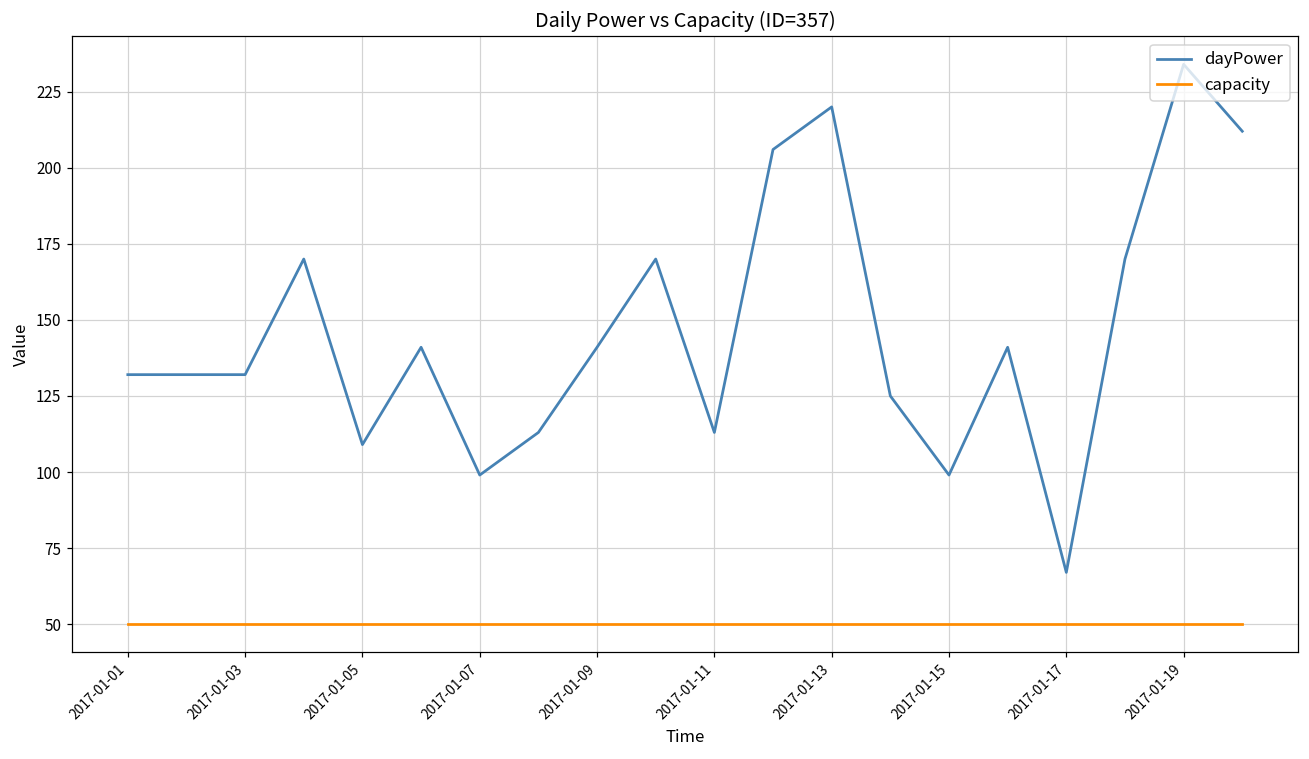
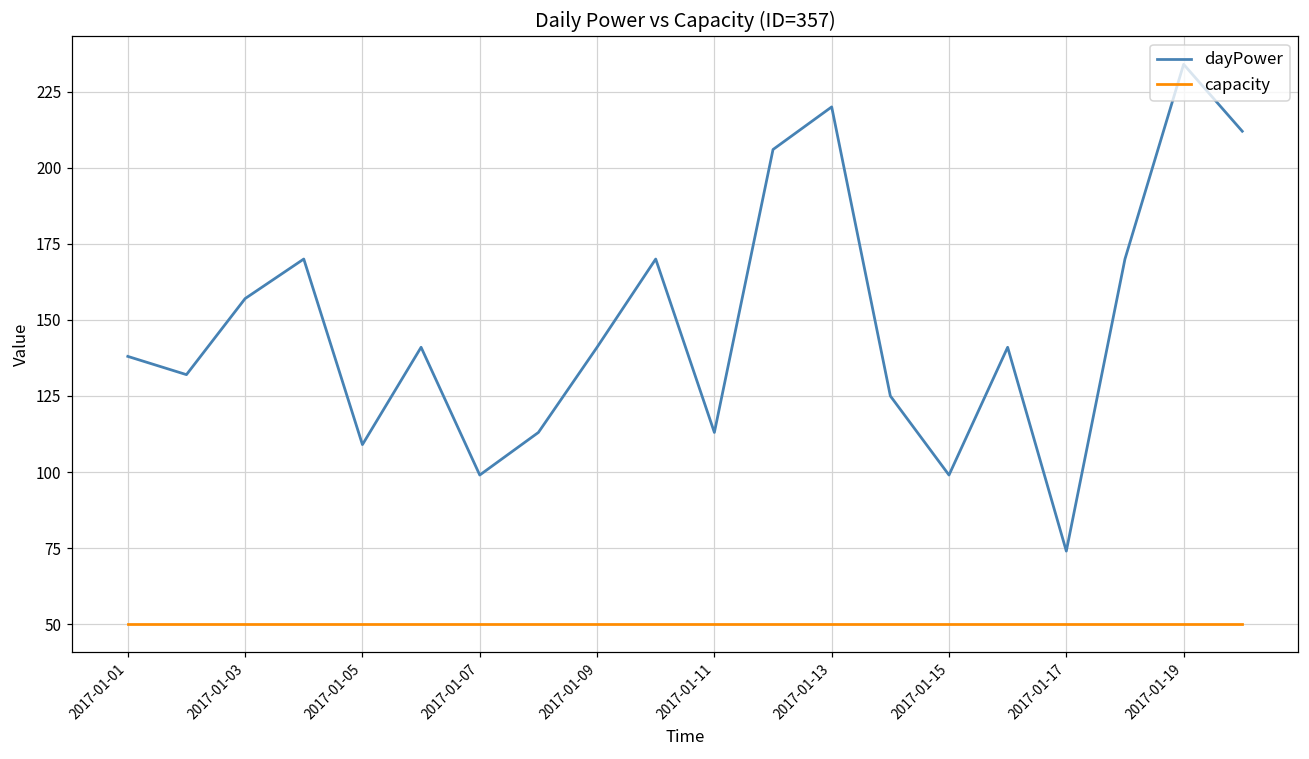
  {
    "dayPower": {
-     "2017-01-01": 132,
-     "2017-01-03": 132,
+     "2017-01-01": 138,
+     "2017-01-03": 157,
      "2017-01-05": 109,
      "2017-01-07": 99,
      "2017-01-09": 141,
      "2017-01-11": 113,
      "2017-01-13": 220,
      "2017-01-15": 99,
-     "2017-01-17": 67
+     "2017-01-17": 74
    },
    "capacity": {
      "2017-01-01": 50,
      "2017-01-03": 50,
      "2017-01-05": 50,
      "2017-01-07": 50,
      "2017-01-09": 50,
      "2017-01-11": 50,
      "2017-01-13": 50,
      "2017-01-15": 50,
      "2017-01-17": 50,
      "2017-01-19": 50
    }
  }
